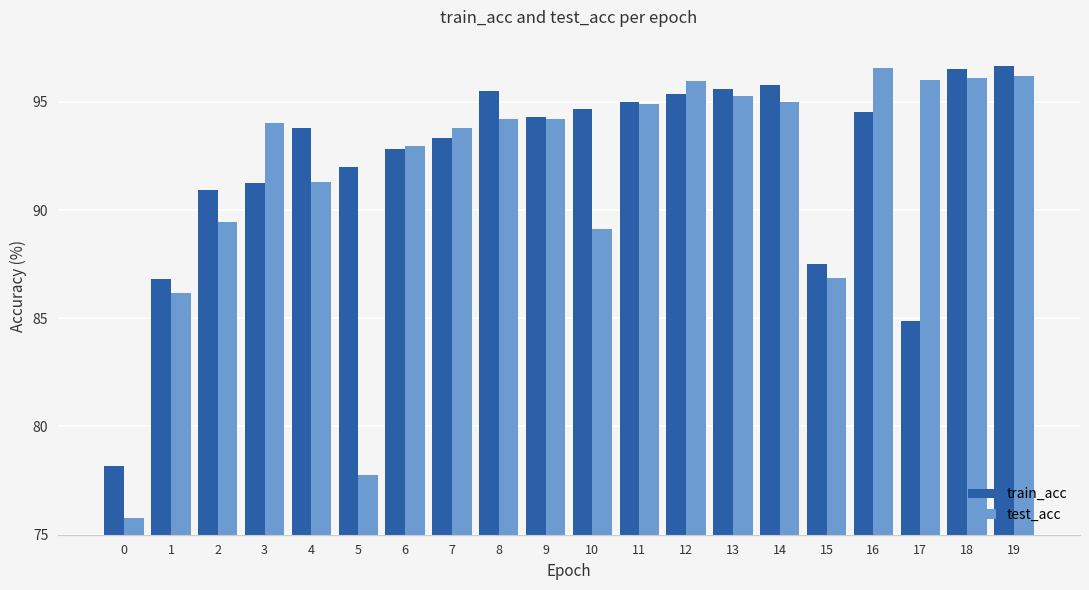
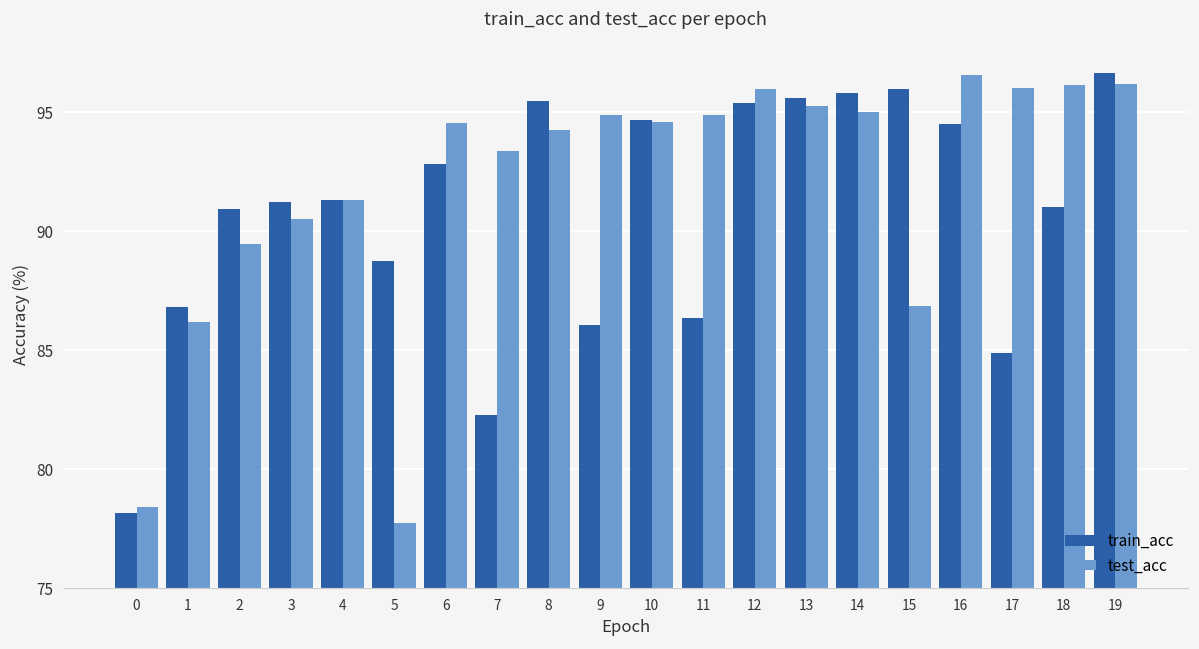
  {
    "train_acc": {
      "0": 78.2,
      "1": 86.8,
      "2": 90.9,
      "3": 91.2,
-     "4": 93.8,
-     "5": 92.0,
+     "4": 91.3,
+     "5": 88.7,
      "6": 92.8,
-     "7": 93.3,
+     "7": 82.3,
      "8": 95.5,
-     "9": 94.3,
+     "9": 86.1,
      "10": 94.7,
-     "11": 95.0,
+     "11": 86.4,
      "12": 95.4,
      "13": 95.6,
      "14": 95.8,
-     "15": 87.5,
+     "15": 96.0,
      "16": 94.5,
      "17": 84.9,
-     "18": 96.5,
+     "18": 91.0,
      "19": 96.6
    },
    "test_acc": {
-     "0": 75.8,
+     "0": 78.4,
      "1": 86.2,
      "2": 89.4,
-     "3": 94.0,
+     "3": 90.5,
      "4": 91.3,
      "5": 77.8,
-     "6": 92.9,
-     "7": 93.8,
+     "6": 94.5,
+     "7": 93.4,
      "8": 94.2,
-     "9": 94.2,
-     "10": 89.1,
+     "9": 94.9,
+     "10": 94.6,
      "11": 94.9,
      "12": 96.0,
      "13": 95.3,
      "14": 95.0,
      "15": 86.9,
      "16": 96.6,
      "17": 96.0,
      "18": 96.1,
      "19": 96.2
    }
  }
